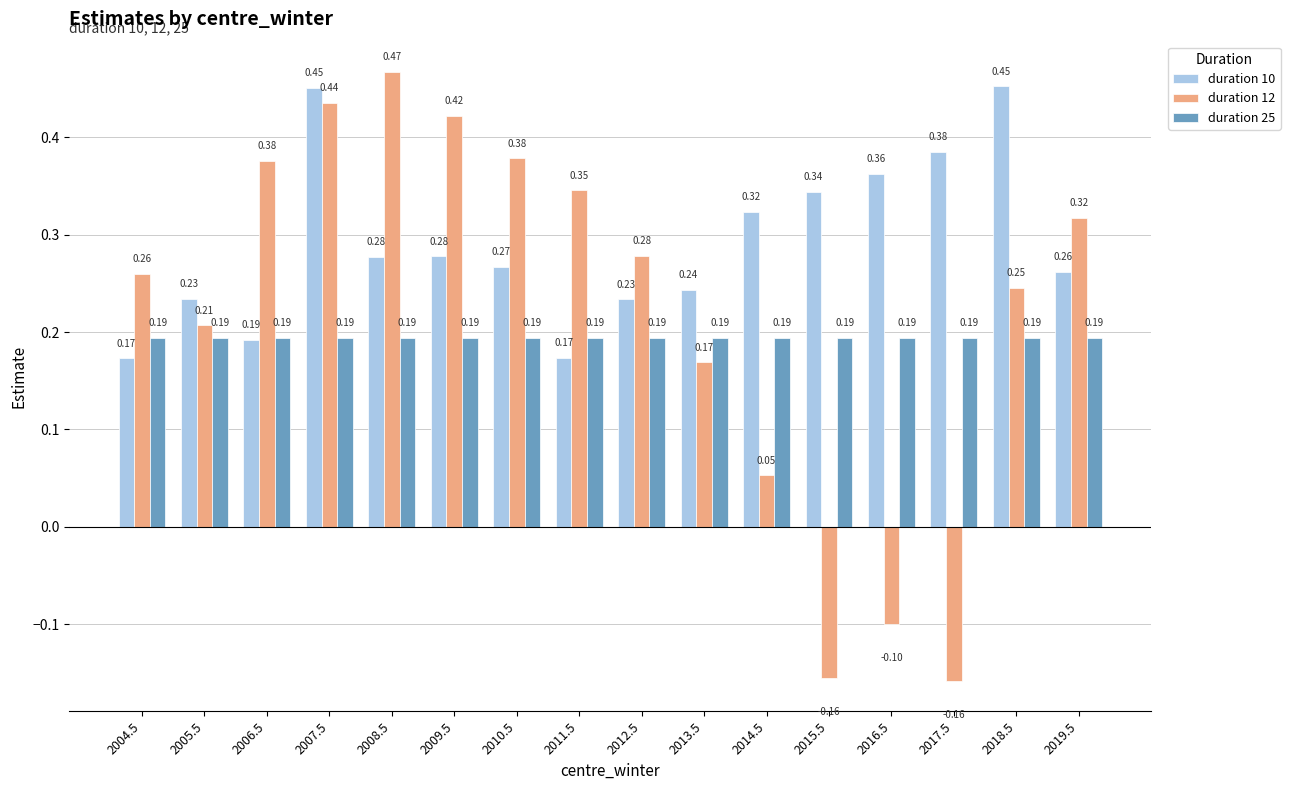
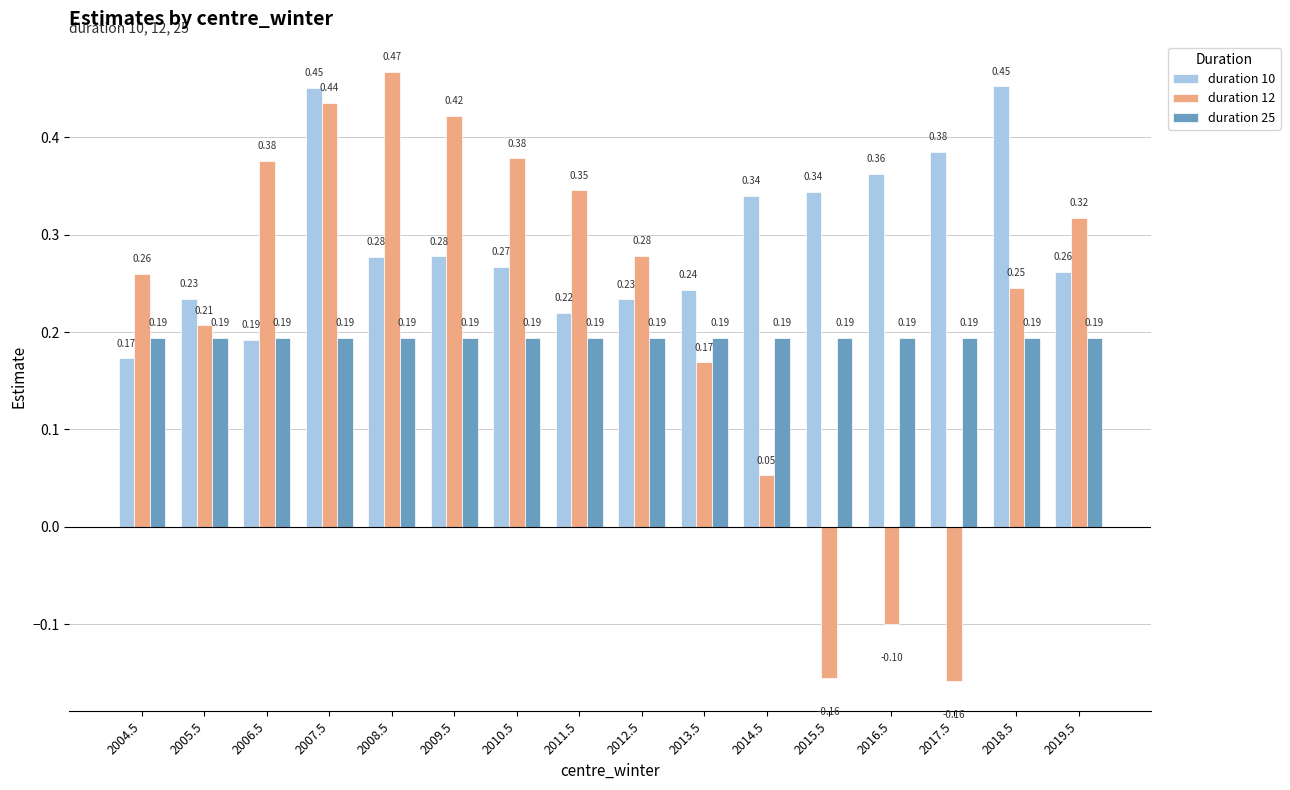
  {
    "duration 10": {
      "2004.5": 0.17,
      "2005.5": 0.23,
      "2006.5": 0.19,
      "2007.5": 0.45,
      "2008.5": 0.28,
      "2009.5": 0.28,
      "2010.5": 0.27,
-     "2011.5": 0.17,
+     "2011.5": 0.22,
      "2012.5": 0.23,
      "2013.5": 0.24,
-     "2014.5": 0.32,
+     "2014.5": 0.34,
      "2015.5": 0.34,
      "2016.5": 0.36,
      "2017.5": 0.38,
      "2018.5": 0.45,
      "2019.5": 0.26
    },
    "duration 12": {
      "2004.5": 0.26,
      "2005.5": 0.21,
      "2006.5": 0.38,
      "2007.5": 0.44,
      "2008.5": 0.47,
      "2009.5": 0.42,
      "2010.5": 0.38,
      "2011.5": 0.35,
      "2012.5": 0.28,
      "2013.5": 0.17,
      "2014.5": 0.05,
      "2018.5": 0.25,
      "2019.5": 0.32
    },
    "duration 25": {
      "2004.5": 0.19,
      "2005.5": 0.19,
      "2006.5": 0.19,
      "2007.5": 0.19,
      "2008.5": 0.19,
      "2009.5": 0.19,
      "2010.5": 0.19,
      "2011.5": 0.19,
      "2012.5": 0.19,
      "2013.5": 0.19,
      "2014.5": 0.19,
      "2015.5": 0.19,
      "2016.5": 0.19,
      "2017.5": 0.19,
      "2018.5": 0.19,
      "2019.5": 0.19
    }
  }
